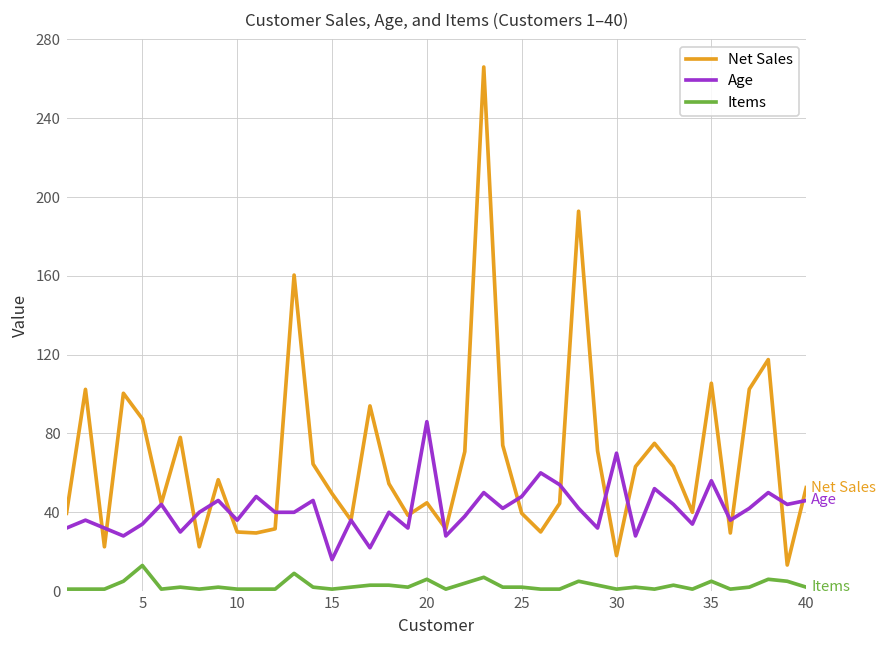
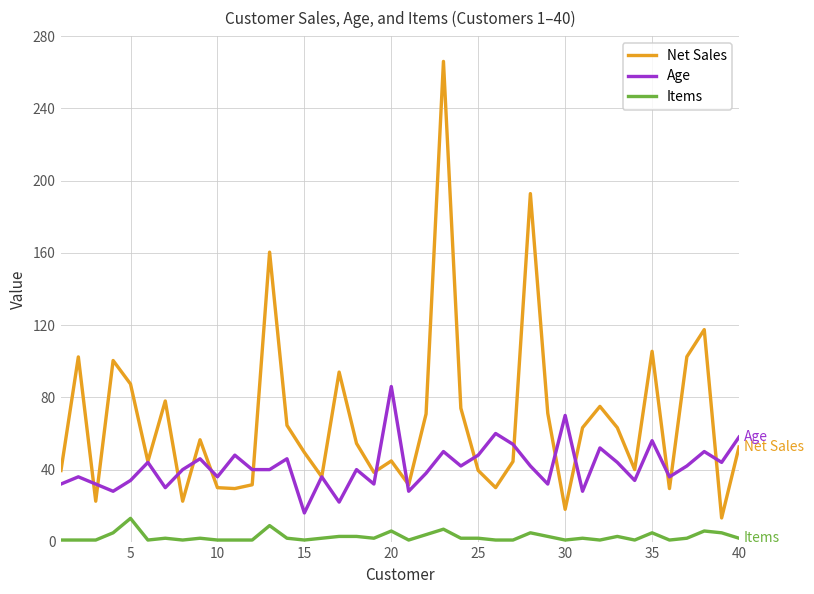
  {
    "Net Sales": {
      "5": 87,
      "10": 30,
      "15": 50,
      "20": 45,
      "25": 40,
      "30": 18,
      "35": 106,
      "40": 53
    },
    "Age": {
      "5": 34,
      "10": 36,
      "15": 16,
      "20": 86,
      "25": 48,
      "30": 70,
      "35": 56,
-     "40": 46
+     "40": 58
    },
    "Items": {
      "5": 13,
      "10": 1,
      "15": 1,
      "20": 6,
      "25": 2,
      "30": 1,
      "35": 5,
      "40": 2
    }
  }
